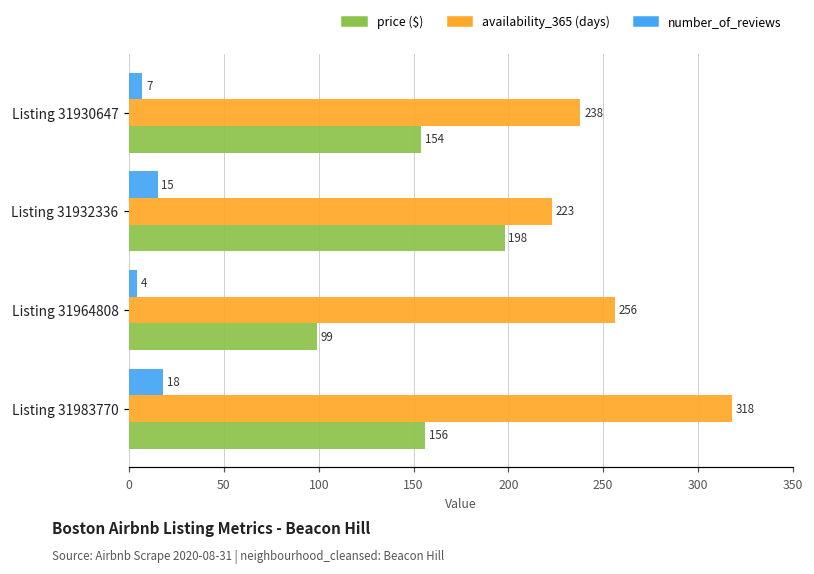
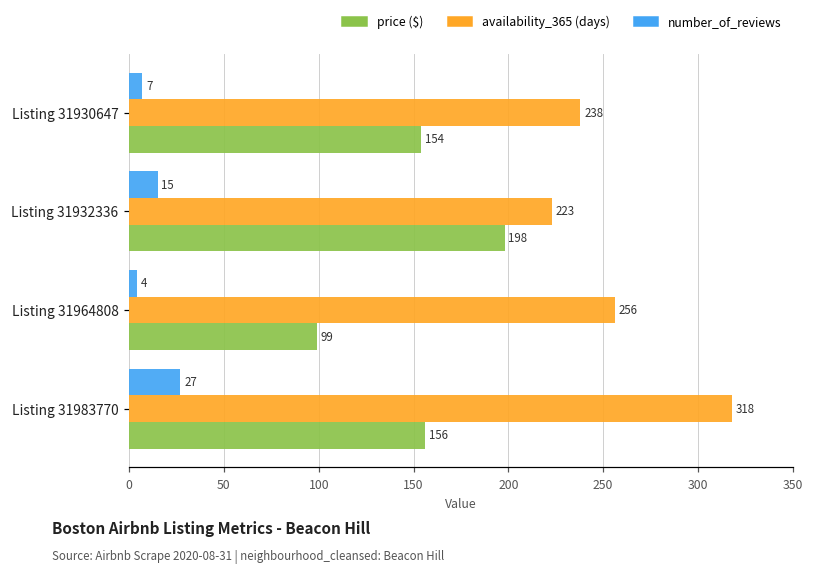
  {
    "number_of_reviews": {
      "Listing 31930647": 7,
      "Listing 31932336": 15,
      "Listing 31964808": 4,
-     "Listing 31983770": 18
+     "Listing 31983770": 27
    }
  }
